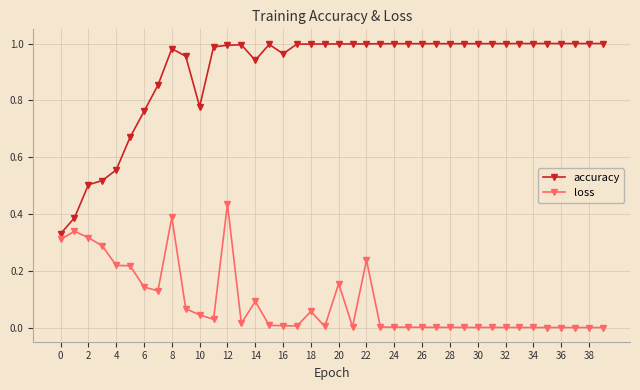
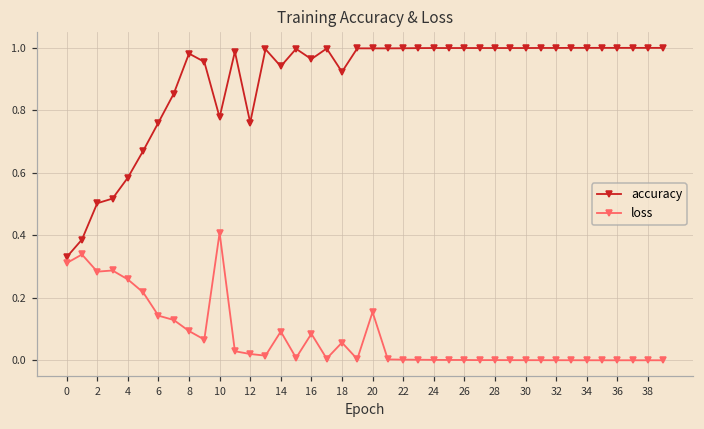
  {
    "accuracy": {
      "0": 0.33,
      "2": 0.50,
-     "4": 0.56,
+     "4": 0.58,
      "6": 0.76,
      "8": 0.98,
      "10": 0.78,
-     "12": 0.99,
+     "12": 0.76,
      "14": 0.94,
      "16": 0.96,
-     "18": 1.00,
+     "18": 0.92,
      "20": 1.00,
      "22": 1.00,
      "24": 1.00,
      "26": 1.00,
      "28": 1.00,
      "30": 1.00,
      "32": 1.00,
      "34": 1.00,
      "36": 1.00,
      "38": 1.00
    },
    "loss": {
      "0": 0.31,
-     "2": 0.32,
-     "4": 0.22,
+     "2": 0.28,
+     "4": 0.26,
      "6": 0.14,
-     "8": 0.39,
-     "10": 0.04,
-     "12": 0.43,
+     "8": 0.09,
+     "10": 0.41,
+     "12": 0.02,
      "14": 0.09,
-     "16": 0.01,
+     "16": 0.08,
      "18": 0.06,
      "20": 0.15,
-     "22": 0.24,
+     "22": 0.00,
      "24": 0.00,
      "26": 0.00,
      "28": 0.00,
      "30": 0.00,
      "32": 0.00,
      "34": 0.00,
      "36": 0.00,
      "38": 0.00
    }
  }
